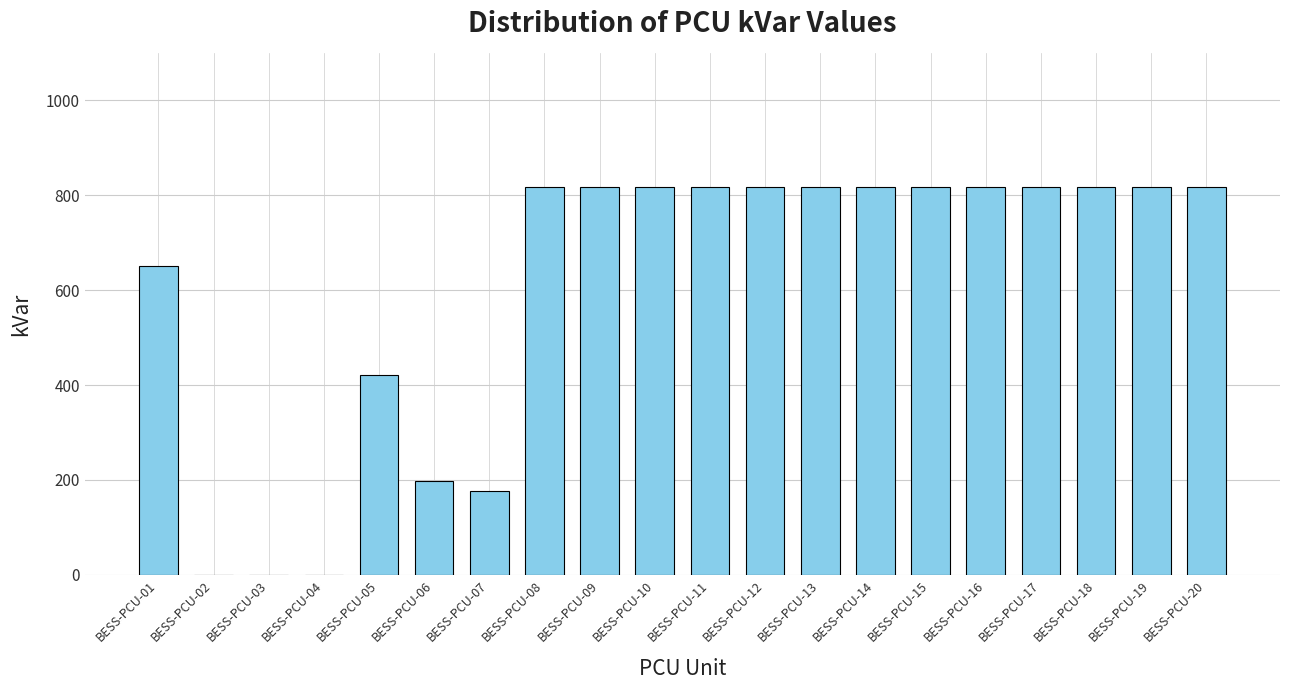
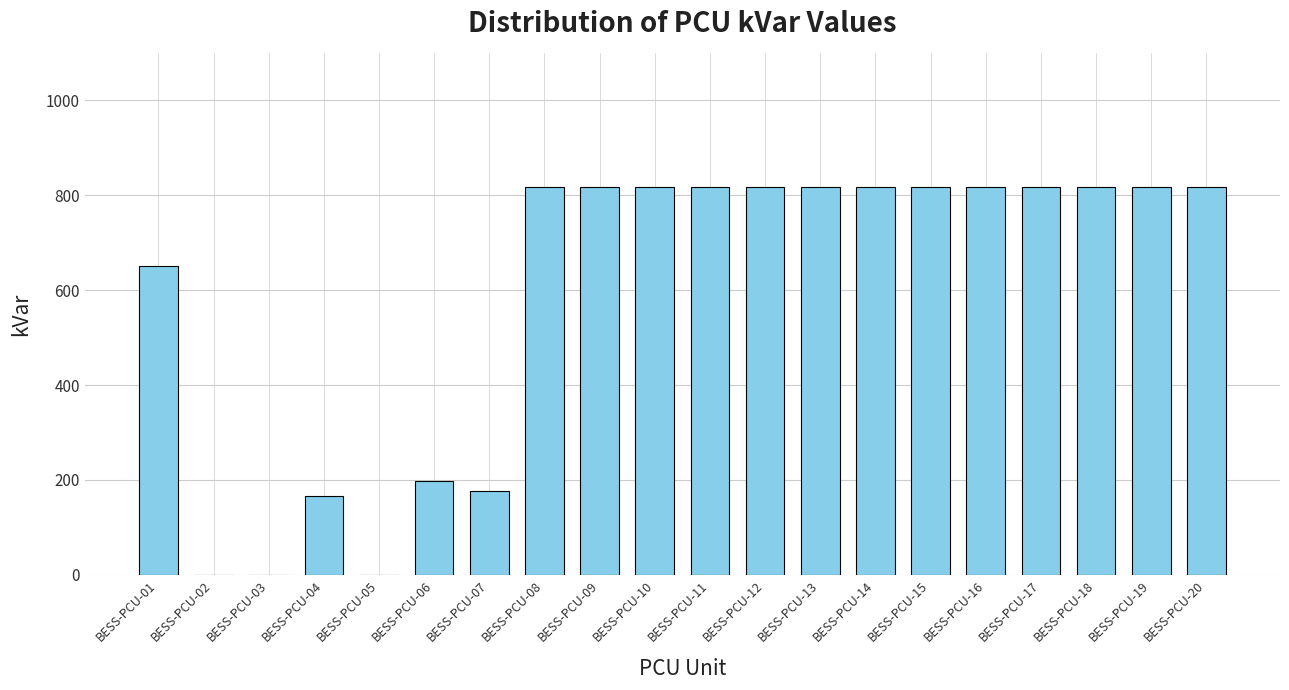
  {
    "BESS-PCU-01": 650,
    "BESS-PCU-02": 0,
    "BESS-PCU-03": 0,
-   "BESS-PCU-04": 0,
-   "BESS-PCU-05": 420,
+   "BESS-PCU-04": 170,
+   "BESS-PCU-05": 0,
    "BESS-PCU-06": 200,
    "BESS-PCU-07": 180,
    "BESS-PCU-08": 820,
    "BESS-PCU-09": 820,
    "BESS-PCU-10": 820,
    "BESS-PCU-11": 820,
    "BESS-PCU-12": 820,
    "BESS-PCU-13": 820,
    "BESS-PCU-14": 820,
    "BESS-PCU-15": 820,
    "BESS-PCU-16": 820,
    "BESS-PCU-17": 820,
    "BESS-PCU-18": 820,
    "BESS-PCU-19": 820,
    "BESS-PCU-20": 820
  }
